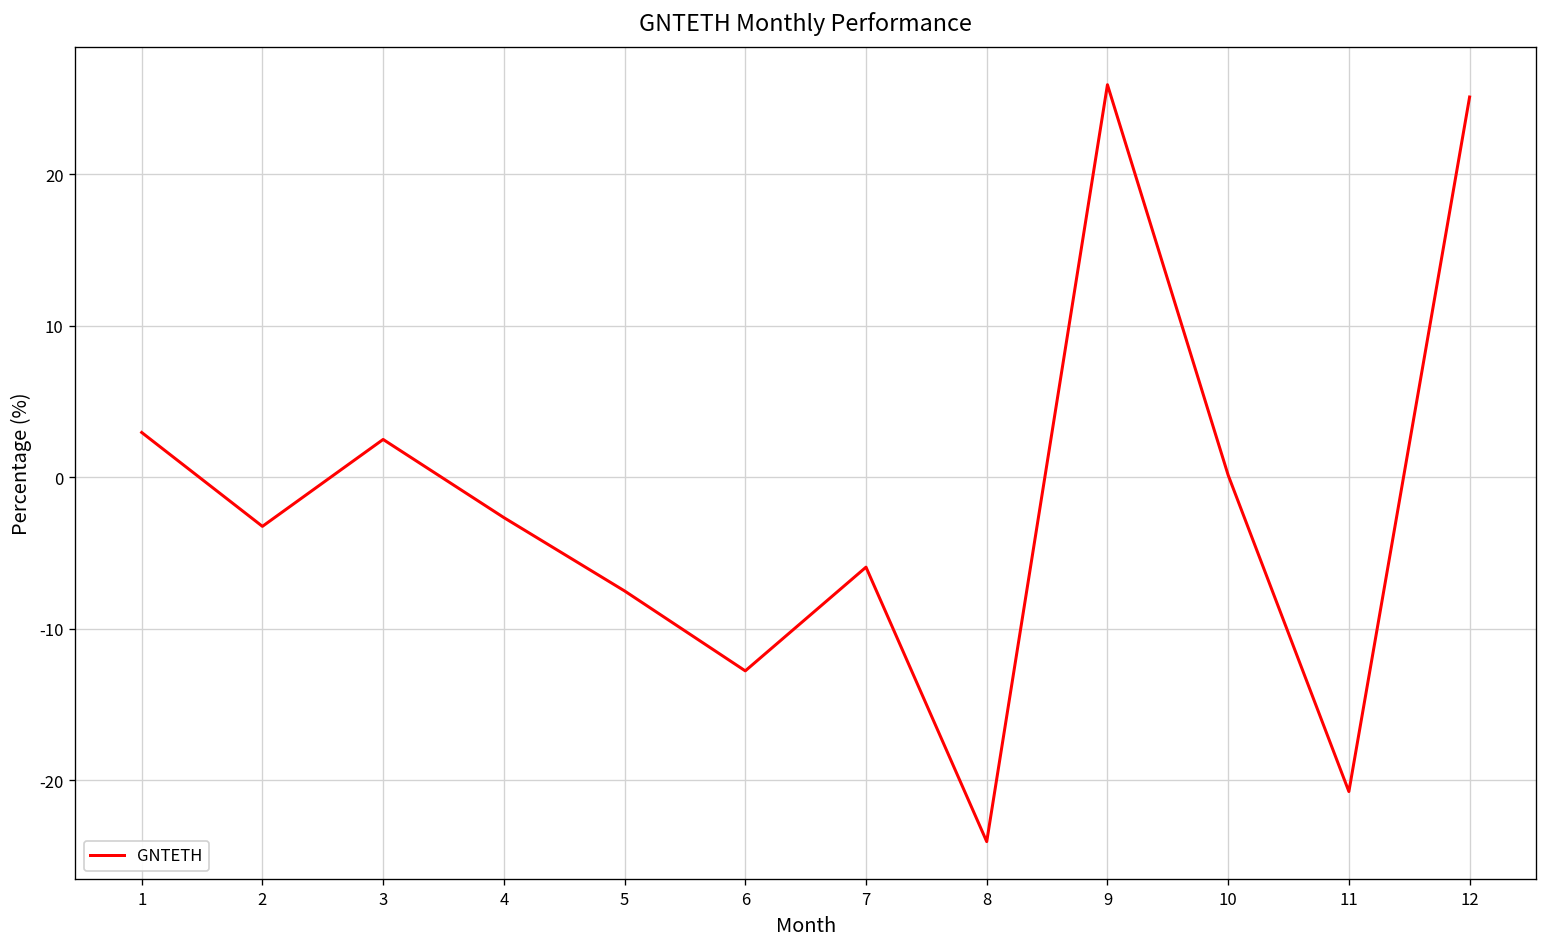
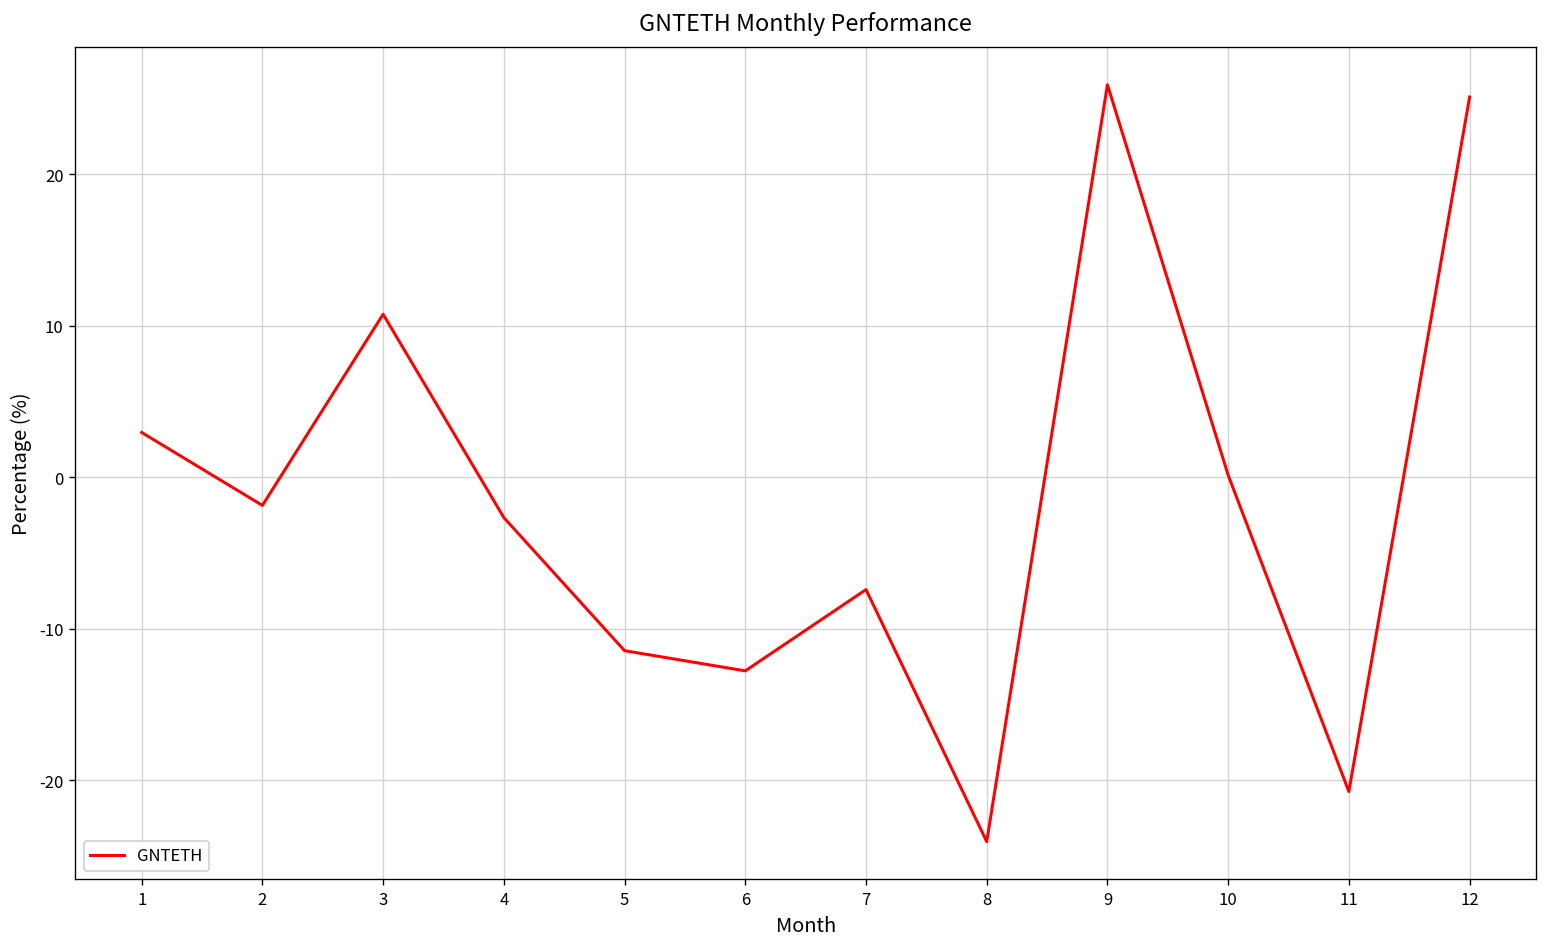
  {
    "1": 3.0,
-   "2": -3.2,
-   "3": 2.5,
+   "2": -1.9,
+   "3": 10.8,
    "4": -2.7,
-   "5": -7.5,
+   "5": -11.4,
    "6": -12.8,
-   "7": -5.9,
+   "7": -7.4,
    "8": -24.0,
    "9": 25.9,
    "10": 0.1,
    "11": -20.7,
    "12": 25.1
  }
